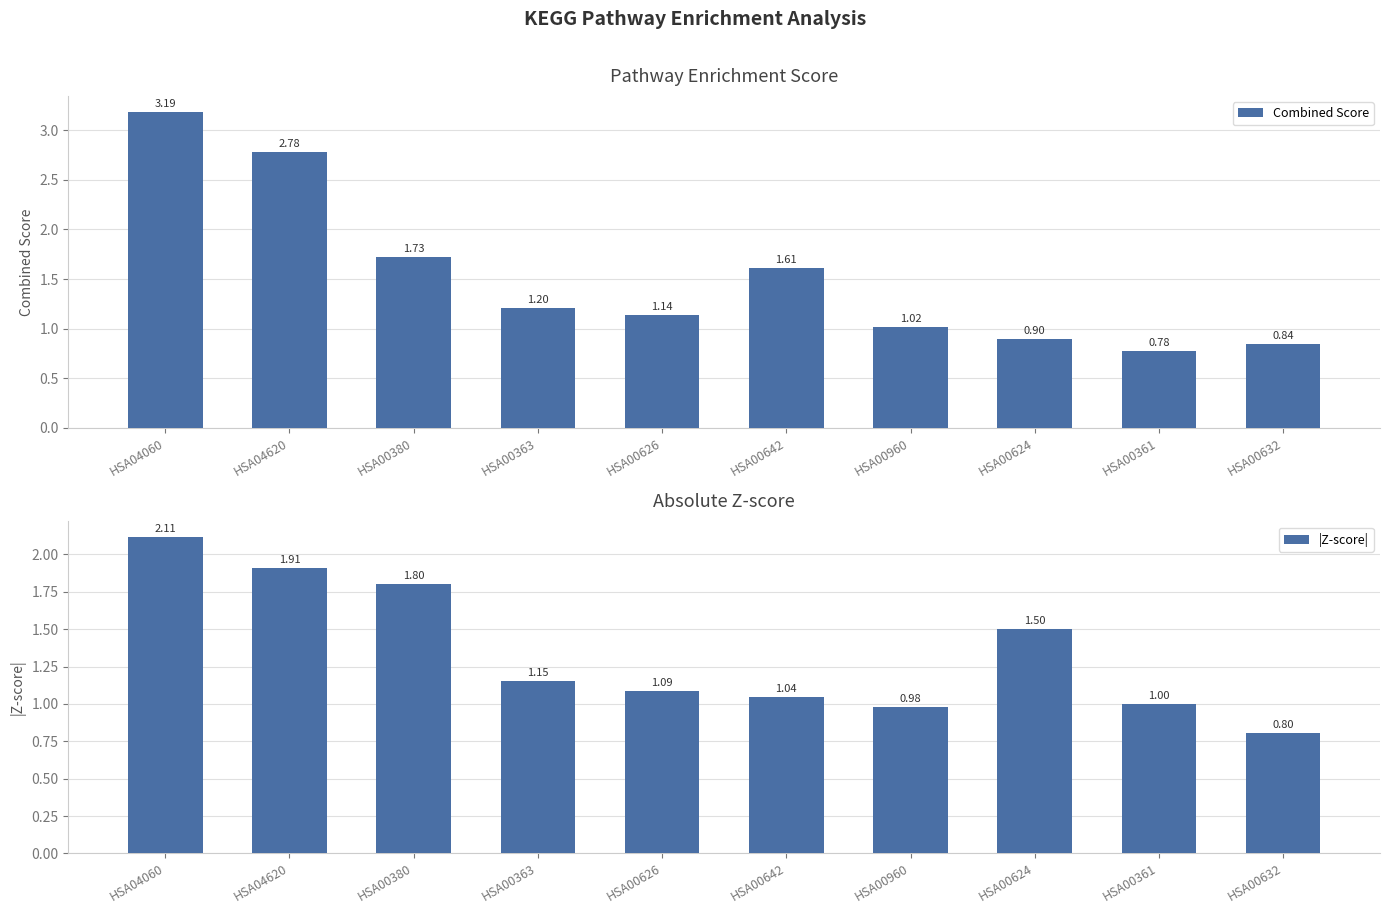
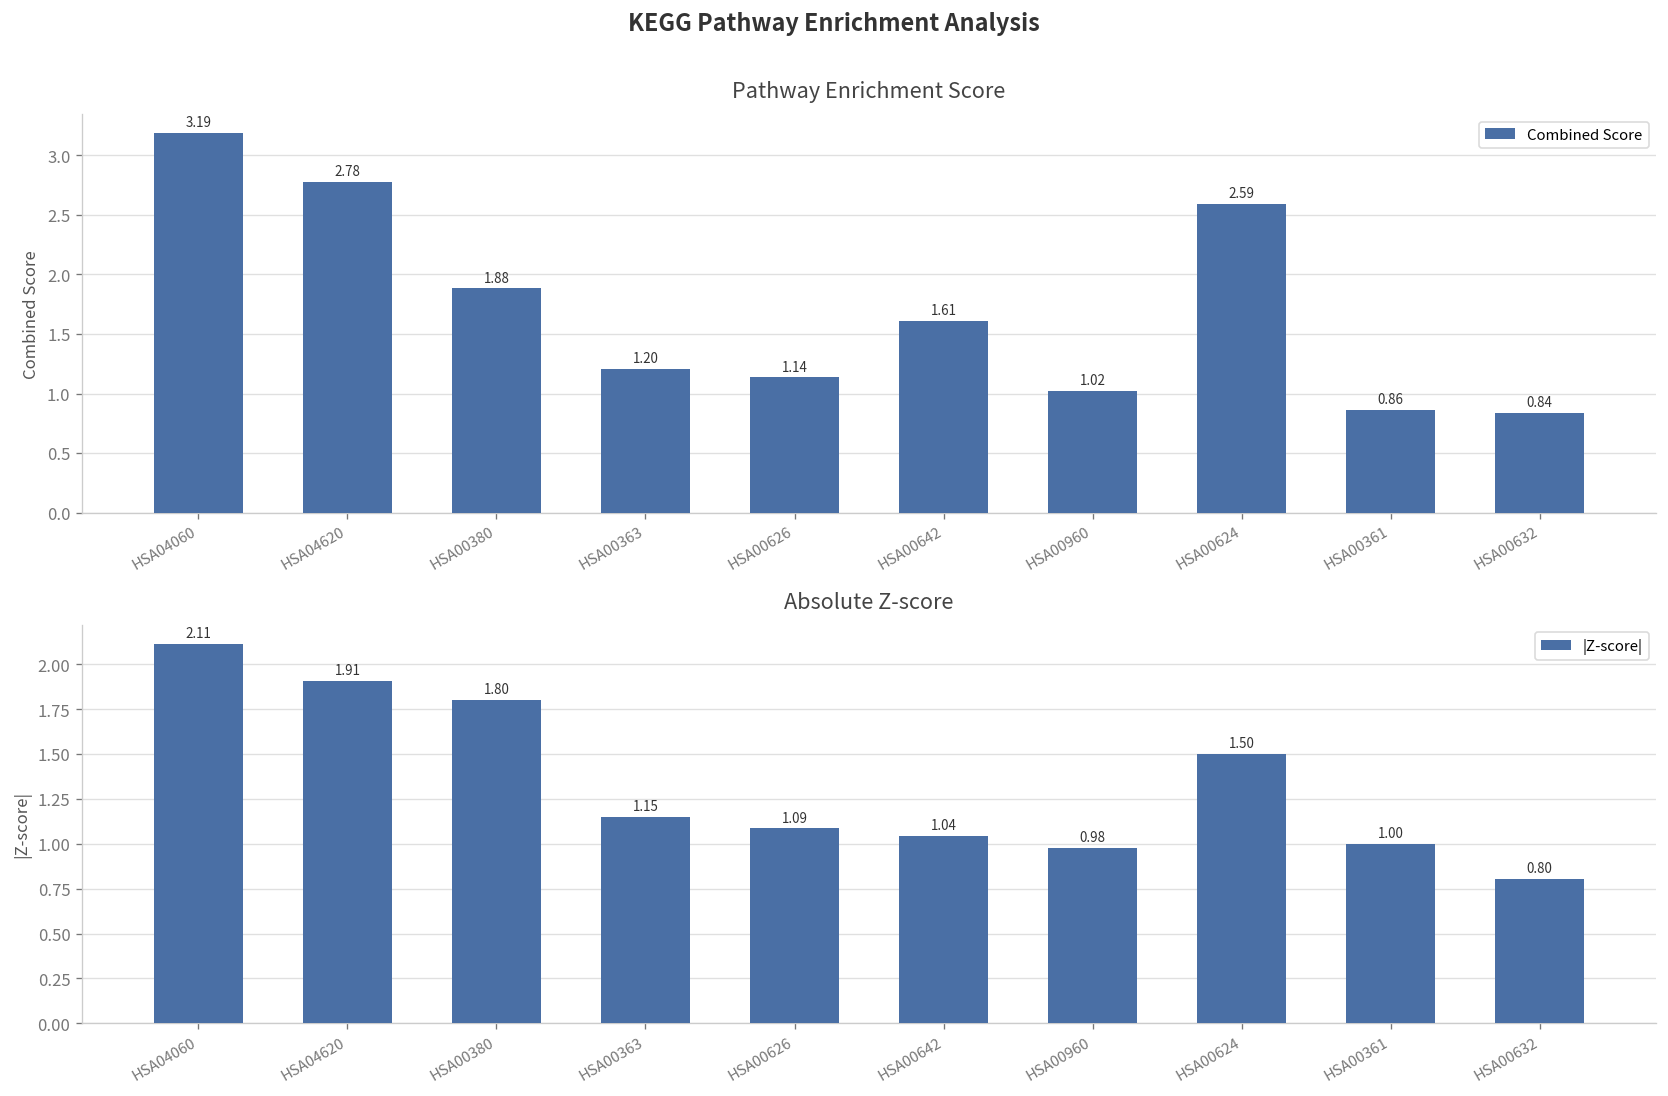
  {
    "Pathway Enrichment Score": {
      "HSA04060": 3.19,
      "HSA04620": 2.78,
-     "HSA00380": 1.73,
+     "HSA00380": 1.88,
      "HSA00363": 1.20,
      "HSA00626": 1.14,
      "HSA00642": 1.61,
      "HSA00960": 1.02,
-     "HSA00624": 0.90,
-     "HSA00361": 0.78,
+     "HSA00624": 2.59,
+     "HSA00361": 0.86,
      "HSA00632": 0.84
    },
    "Absolute Z-score": {
      "HSA04060": 2.11,
      "HSA04620": 1.91,
      "HSA00380": 1.80,
      "HSA00363": 1.15,
      "HSA00626": 1.09,
      "HSA00642": 1.04,
      "HSA00960": 0.98,
      "HSA00624": 1.50,
      "HSA00361": 1.00,
      "HSA00632": 0.80
    }
  }
